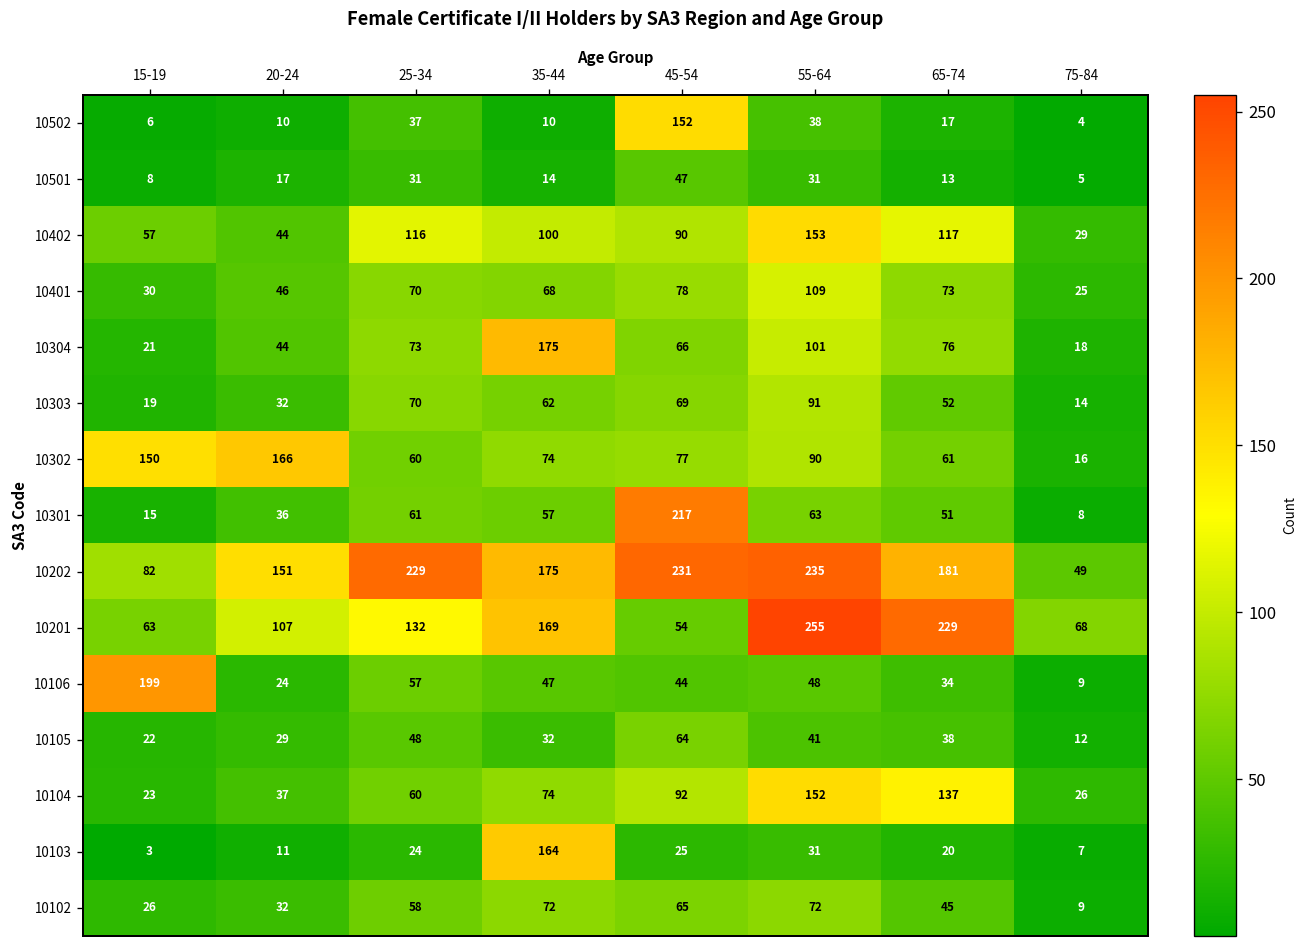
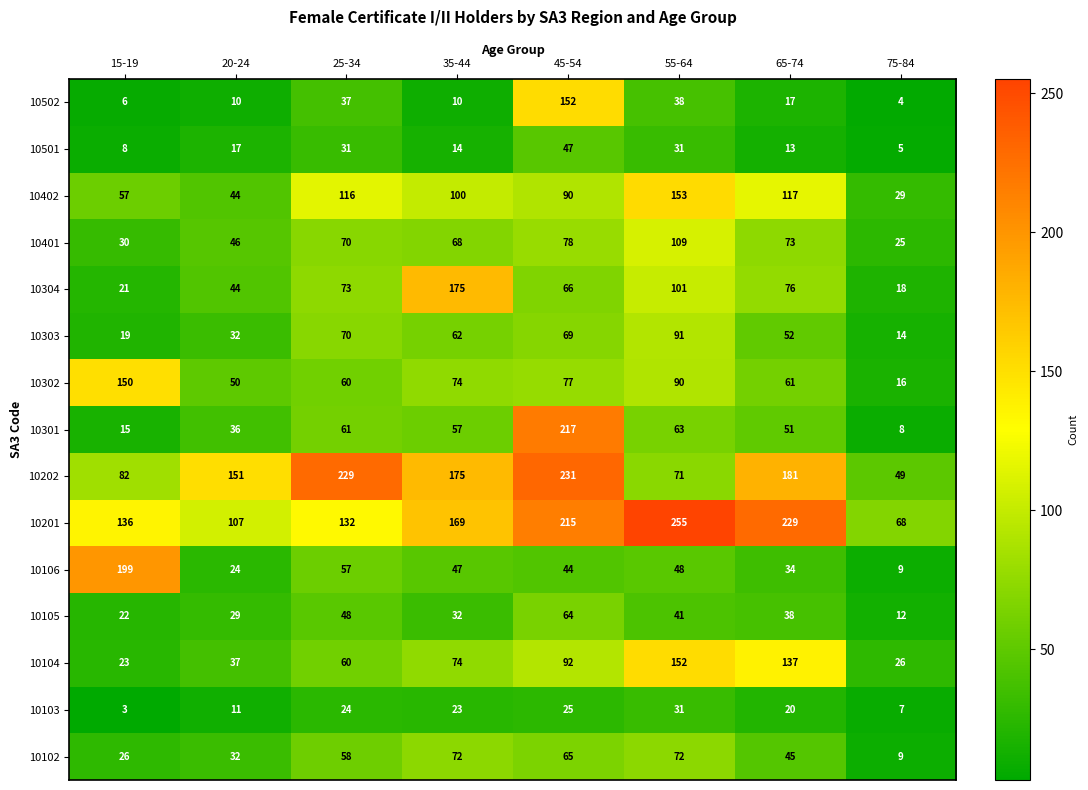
  {
    "10502": {
      "15-19": 6,
      "20-24": 10,
      "25-34": 37,
      "35-44": 10,
      "45-54": 152,
      "55-64": 38,
      "65-74": 17,
      "75-84": 4
    },
    "10501": {
      "15-19": 8,
      "20-24": 17,
      "25-34": 31,
      "35-44": 14,
      "45-54": 47,
      "55-64": 31,
      "65-74": 13,
      "75-84": 5
    },
    "10402": {
      "15-19": 57,
      "20-24": 44,
      "25-34": 116,
      "35-44": 100,
      "45-54": 90,
      "55-64": 153,
      "65-74": 117,
      "75-84": 29
    },
    "10401": {
      "15-19": 30,
      "20-24": 46,
      "25-34": 70,
      "35-44": 68,
      "45-54": 78,
      "55-64": 109,
      "65-74": 73,
      "75-84": 25
    },
    "10304": {
      "15-19": 21,
      "20-24": 44,
      "25-34": 73,
      "35-44": 175,
      "45-54": 66,
      "55-64": 101,
      "65-74": 76,
      "75-84": 18
    },
    "10303": {
      "15-19": 19,
      "20-24": 32,
      "25-34": 70,
      "35-44": 62,
      "45-54": 69,
      "55-64": 91,
      "65-74": 52,
      "75-84": 14
    },
    "10302": {
      "15-19": 150,
-     "20-24": 166,
+     "20-24": 50,
      "25-34": 60,
      "35-44": 74,
      "45-54": 77,
      "55-64": 90,
      "65-74": 61,
      "75-84": 16
    },
    "10301": {
      "15-19": 15,
      "20-24": 36,
      "25-34": 61,
      "35-44": 57,
      "45-54": 217,
      "55-64": 63,
      "65-74": 51,
      "75-84": 8
    },
    "10202": {
      "15-19": 82,
      "20-24": 151,
      "25-34": 229,
      "35-44": 175,
      "45-54": 231,
-     "55-64": 235,
+     "55-64": 71,
      "65-74": 181,
      "75-84": 49
    },
    "10201": {
-     "15-19": 63,
+     "15-19": 136,
      "20-24": 107,
      "25-34": 132,
      "35-44": 169,
-     "45-54": 54,
+     "45-54": 215,
      "55-64": 255,
      "65-74": 229,
      "75-84": 68
    },
    "10106": {
      "15-19": 199,
      "20-24": 24,
      "25-34": 57,
      "35-44": 47,
      "45-54": 44,
      "55-64": 48,
      "65-74": 34,
      "75-84": 9
    },
    "10105": {
      "15-19": 22,
      "20-24": 29,
      "25-34": 48,
      "35-44": 32,
      "45-54": 64,
      "55-64": 41,
      "65-74": 38,
      "75-84": 12
    },
    "10104": {
      "15-19": 23,
      "20-24": 37,
      "25-34": 60,
      "35-44": 74,
      "45-54": 92,
      "55-64": 152,
      "65-74": 137,
      "75-84": 26
    },
    "10103": {
      "15-19": 3,
      "20-24": 11,
      "25-34": 24,
-     "35-44": 164,
+     "35-44": 23,
      "45-54": 25,
      "55-64": 31,
      "65-74": 20,
      "75-84": 7
    },
    "10102": {
      "15-19": 26,
      "20-24": 32,
      "25-34": 58,
      "35-44": 72,
      "45-54": 65,
      "55-64": 72,
      "65-74": 45,
      "75-84": 9
    }
  }
